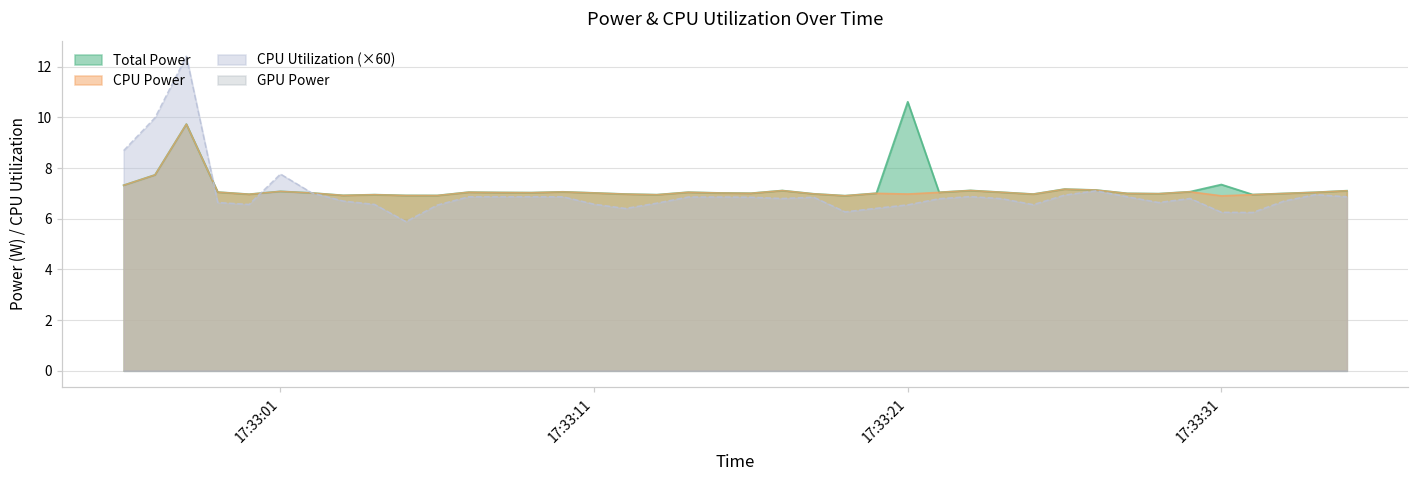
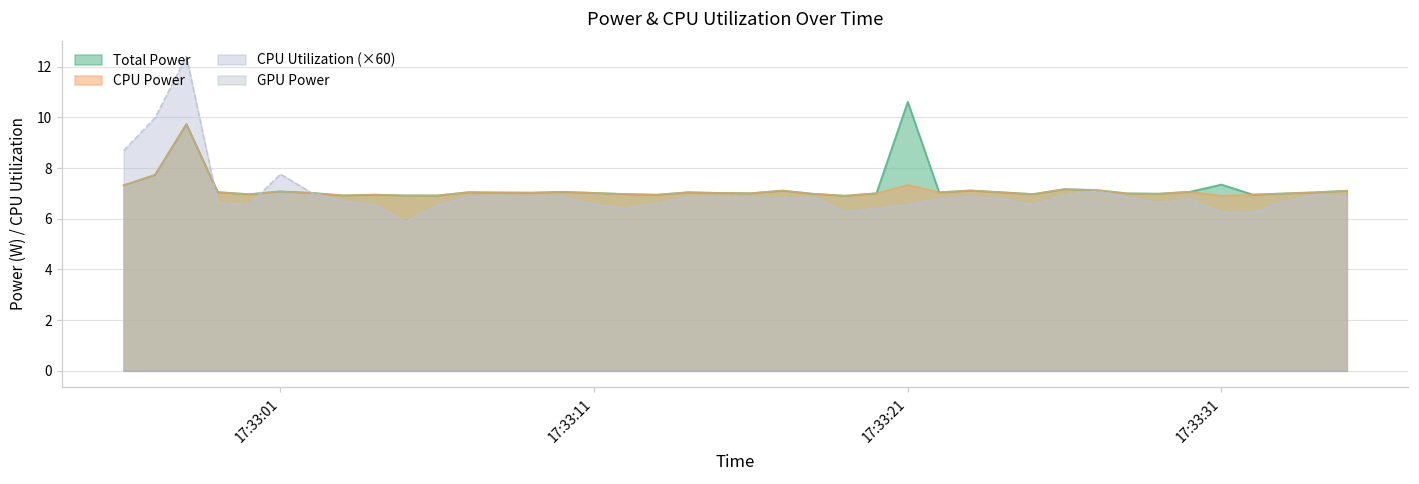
  {
    "Total Power": {
      "17:33:21": 10.6,
      "17:33:31": 7.3
    },
    "CPU Power": {
-     "17:33:21": 7.0,
+     "17:33:21": 7.3,
      "17:33:31": 6.9
    }
  }
